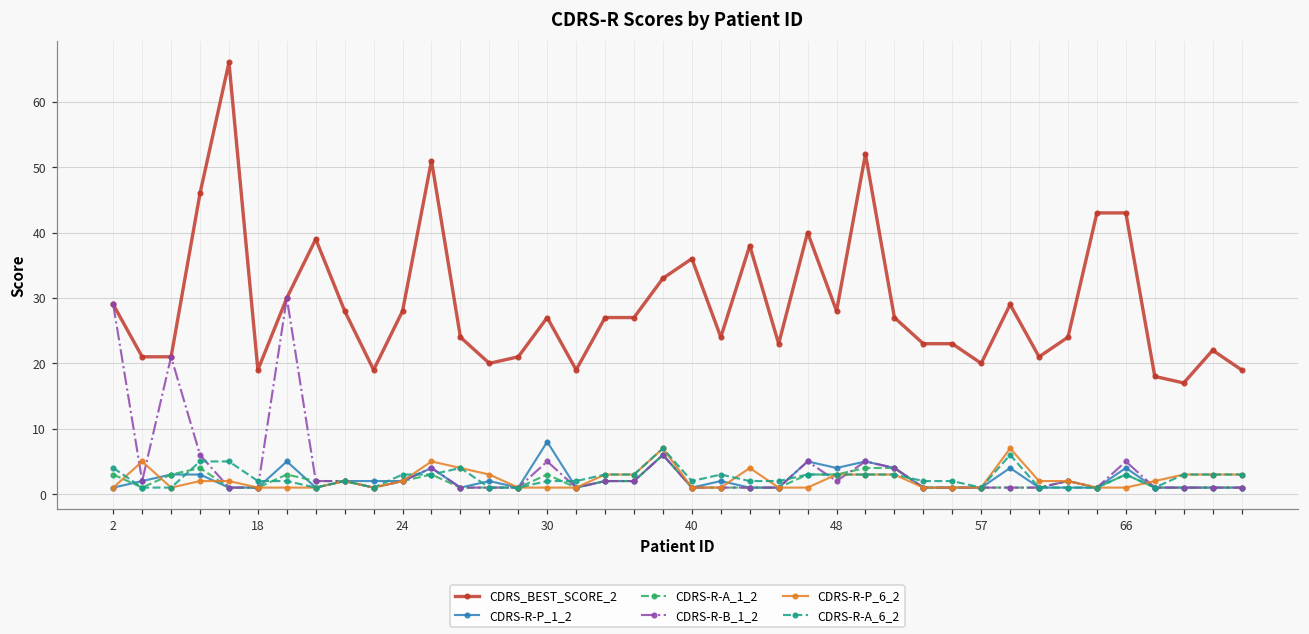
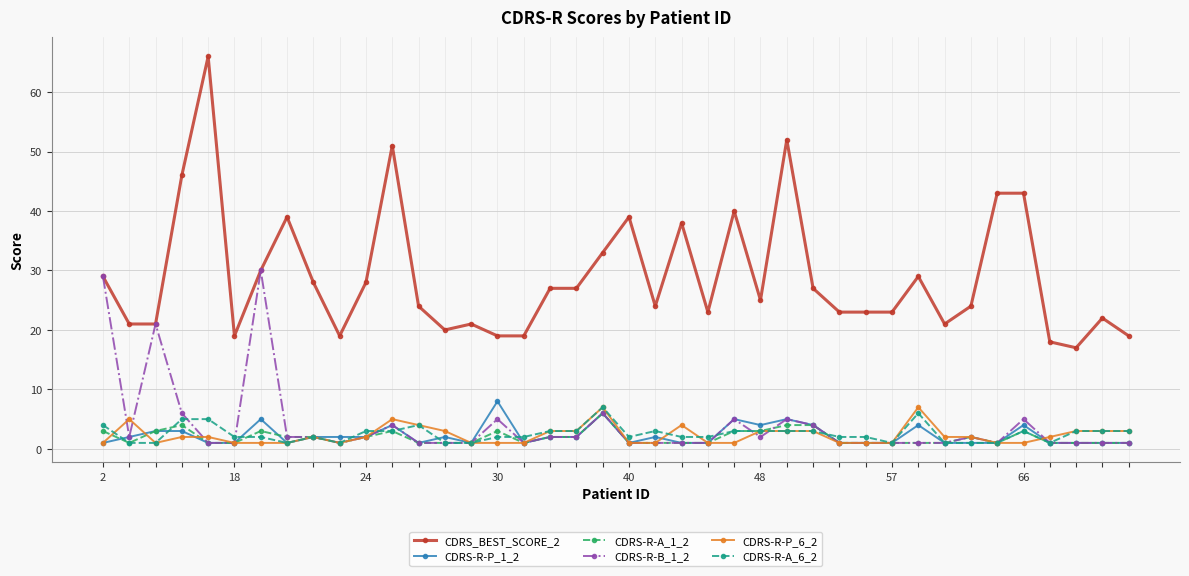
  {
    "CDRS_BEST_SCORE_2": {
-     "30": 27,
-     "40": 36,
-     "48": 28,
-     "57": 20,
+     "30": 19,
+     "40": 39,
+     "48": 25,
+     "57": 23,
      "66": 43
    },
    "CDRS-R-P_1_2": {
      "30": 8,
      "48": 4,
      "66": 4
    },
    "CDRS-R-B_1_2": {
      "30": 5,
      "48": 2,
      "66": 5
    },
    "CDRS-R-P_6_2": {
      "30": 1,
      "66": 1
    }
  }
